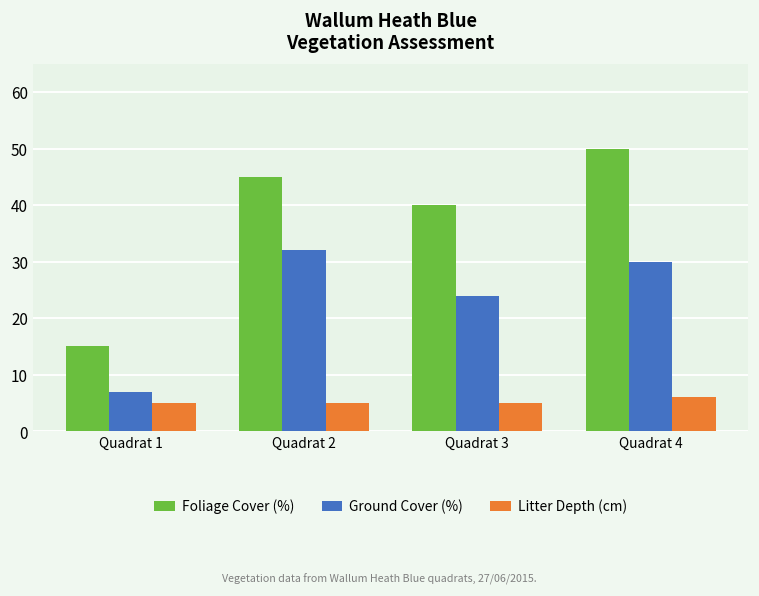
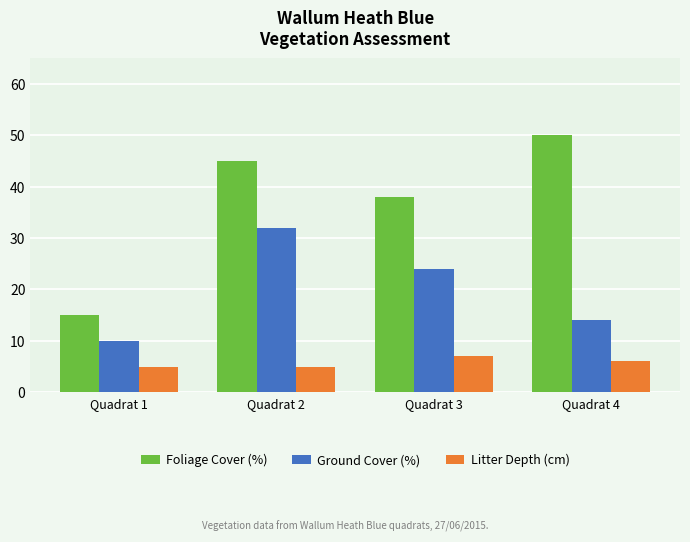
  {
    "Foliage Cover (%)": {
      "Quadrat 1": 15,
      "Quadrat 2": 45,
-     "Quadrat 3": 40,
+     "Quadrat 3": 38,
      "Quadrat 4": 50
    },
    "Ground Cover (%)": {
-     "Quadrat 1": 7,
+     "Quadrat 1": 10,
      "Quadrat 2": 32,
      "Quadrat 3": 24,
-     "Quadrat 4": 30
+     "Quadrat 4": 14
    },
    "Litter Depth (cm)": {
      "Quadrat 1": 5,
      "Quadrat 2": 5,
-     "Quadrat 3": 5,
+     "Quadrat 3": 7,
      "Quadrat 4": 6
    }
  }
